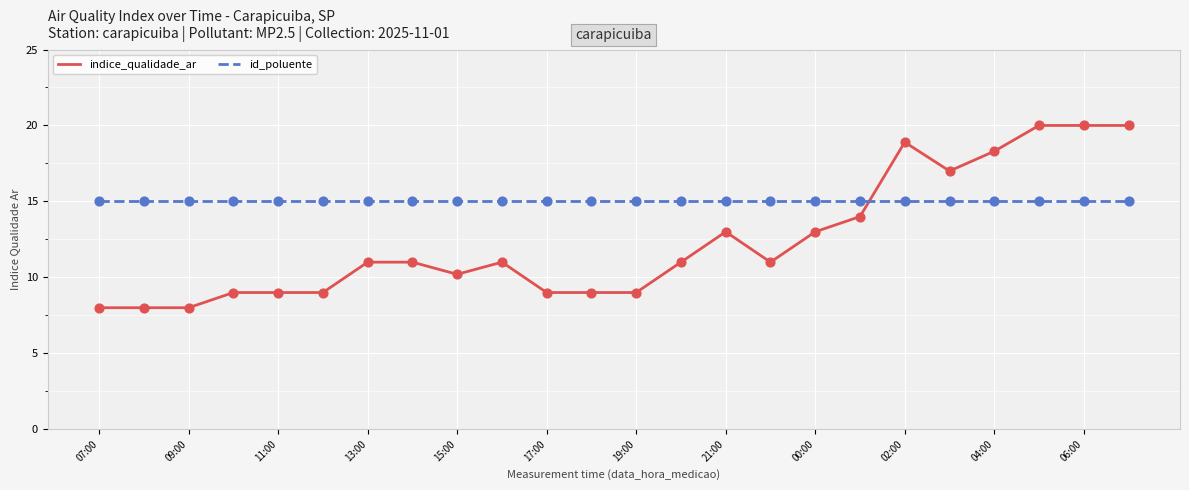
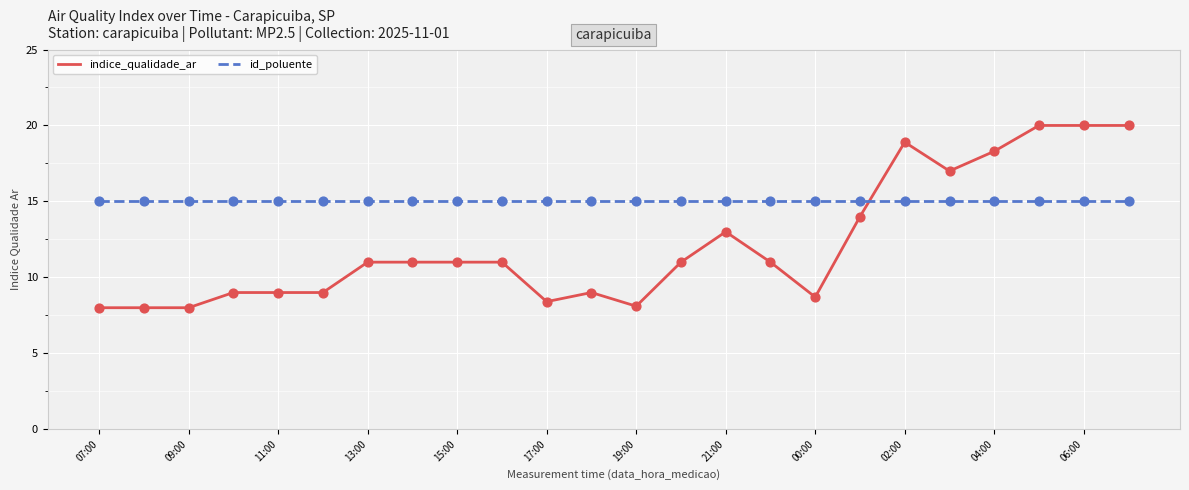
  {
    "indice_qualidade_ar": {
      "09:00": 8.0,
      "11:00": 9.0,
      "13:00": 11.0,
-     "15:00": 10.2,
-     "17:00": 9.0,
-     "19:00": 9.0,
+     "15:00": 11.0,
+     "17:00": 8.4,
+     "19:00": 8.1,
      "21:00": 13.0,
-     "00:00": 13.0,
+     "00:00": 8.7,
      "02:00": 18.9,
      "04:00": 18.3,
      "06:00": 20.0
    },
    "id_poluente": {
      "09:00": 15.0,
      "11:00": 15.0,
      "13:00": 15.0,
      "15:00": 15.0,
      "17:00": 15.0,
      "19:00": 15.0,
      "21:00": 15.0,
      "00:00": 15.0,
      "02:00": 15.0,
      "04:00": 15.0,
      "06:00": 15.0
    }
  }
